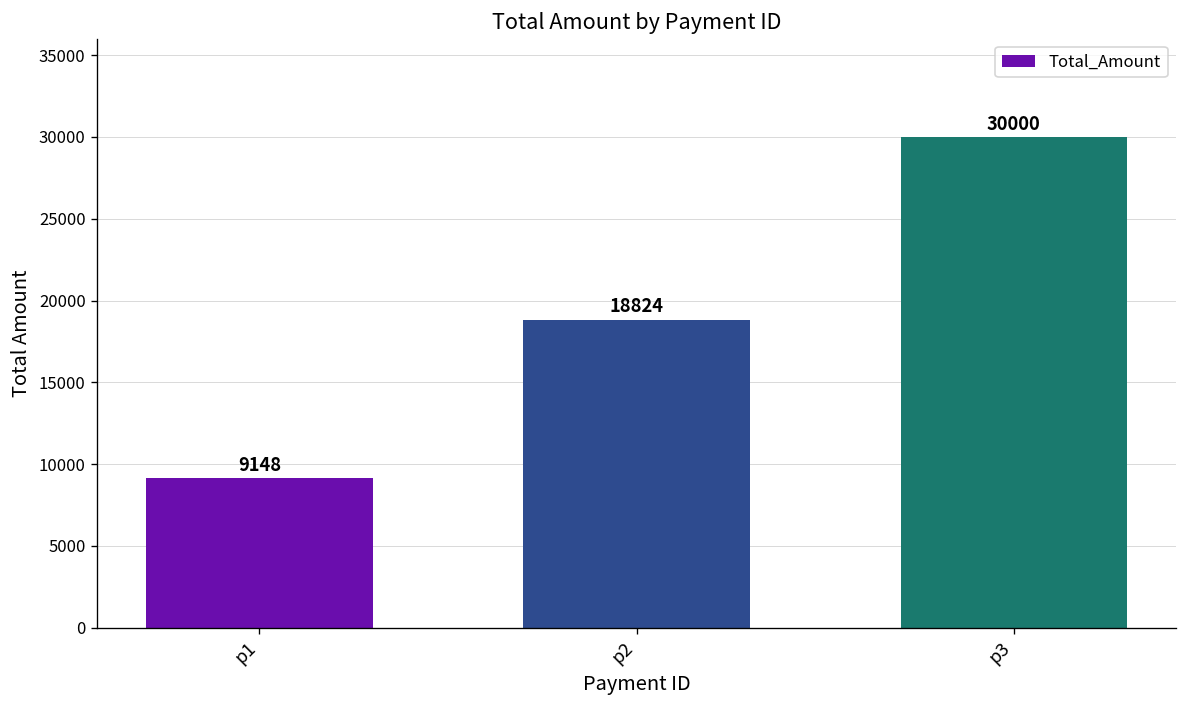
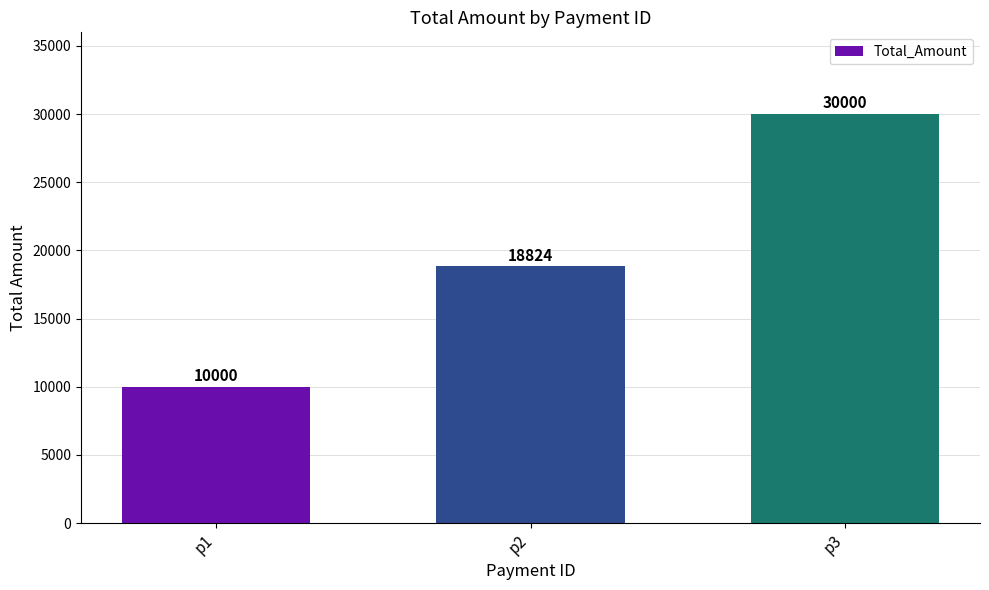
  {
-   "p1": 9148,
+   "p1": 10000,
    "p2": 18824,
    "p3": 30000
  }
